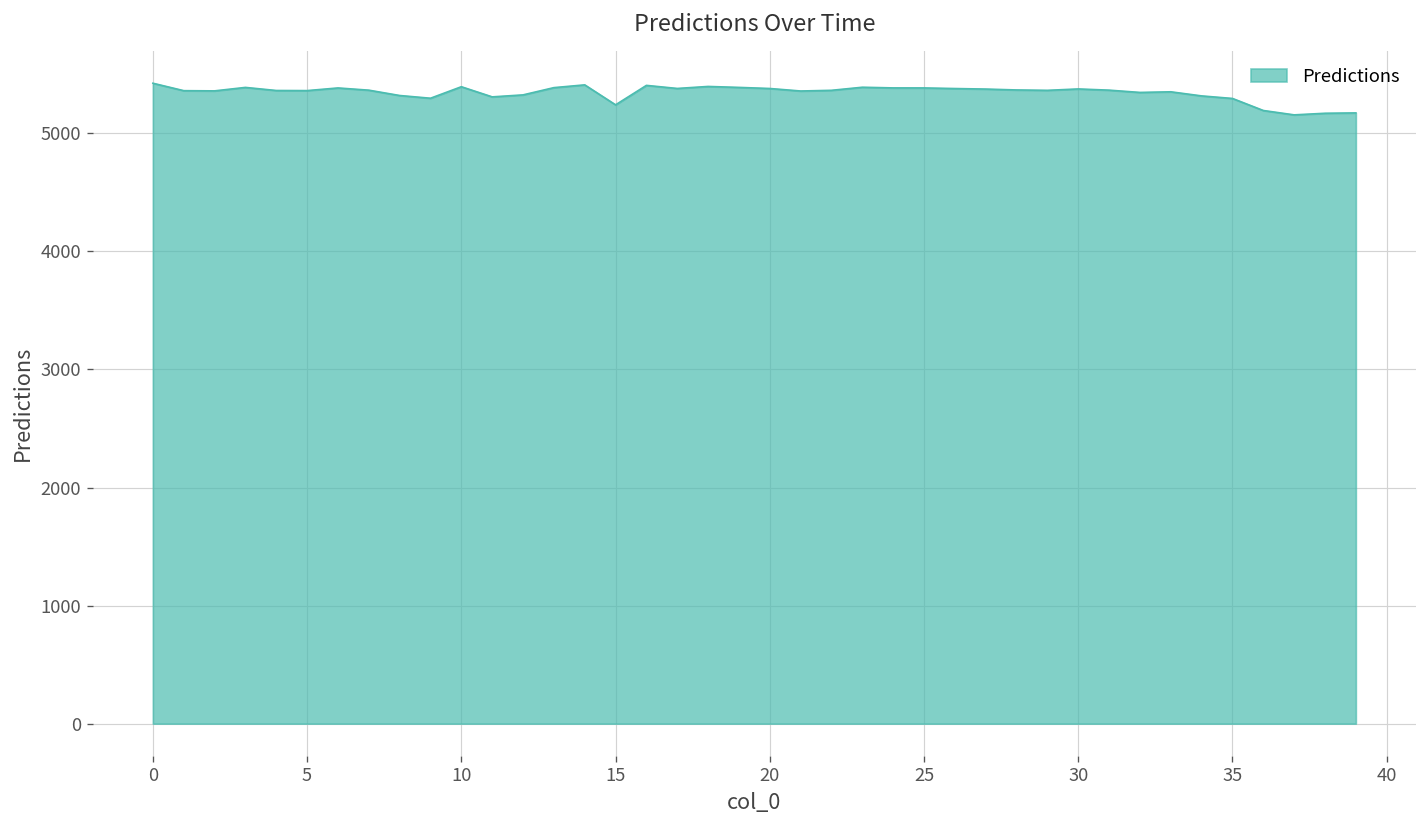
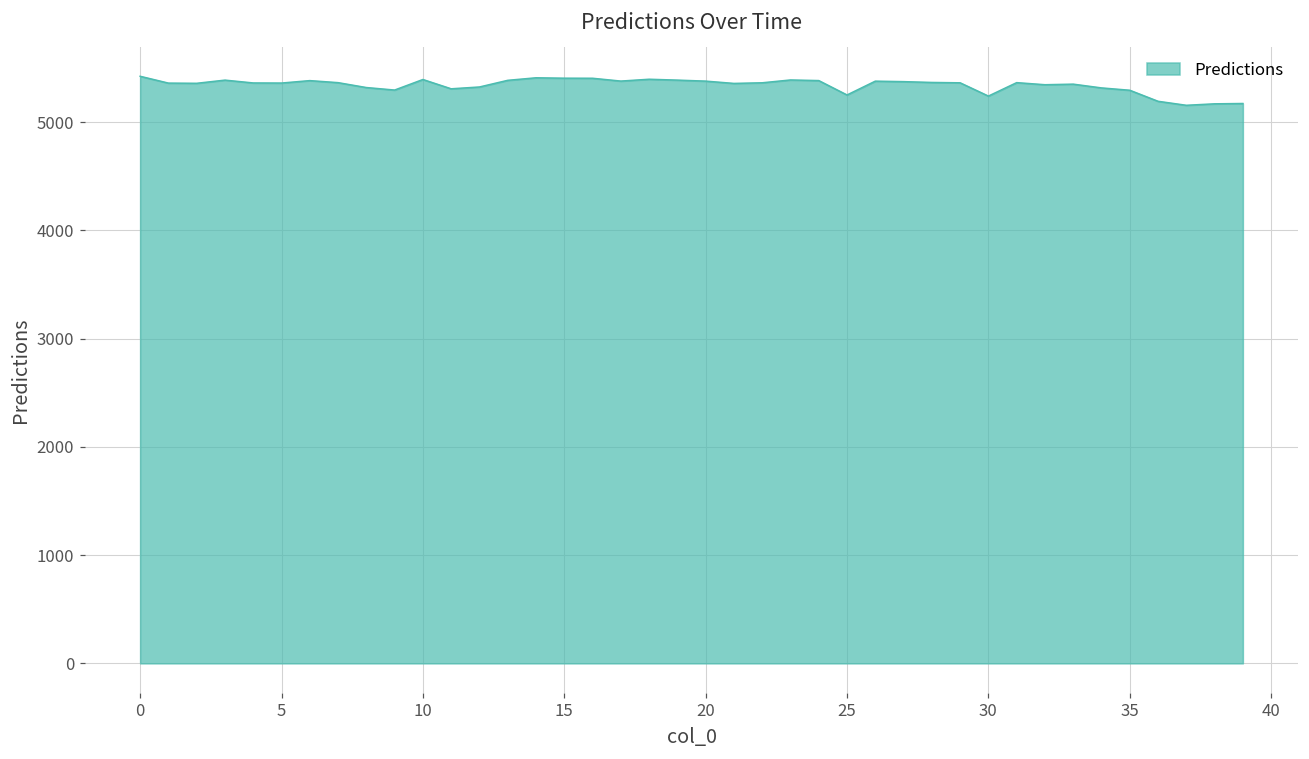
  {
    "0": 5400,
    "5": 5400,
    "10": 5400,
-   "15": 5200,
+   "15": 5400,
    "20": 5400,
-   "25": 5400,
-   "30": 5400,
+   "25": 5300,
+   "30": 5200,
    "35": 5300
  }
